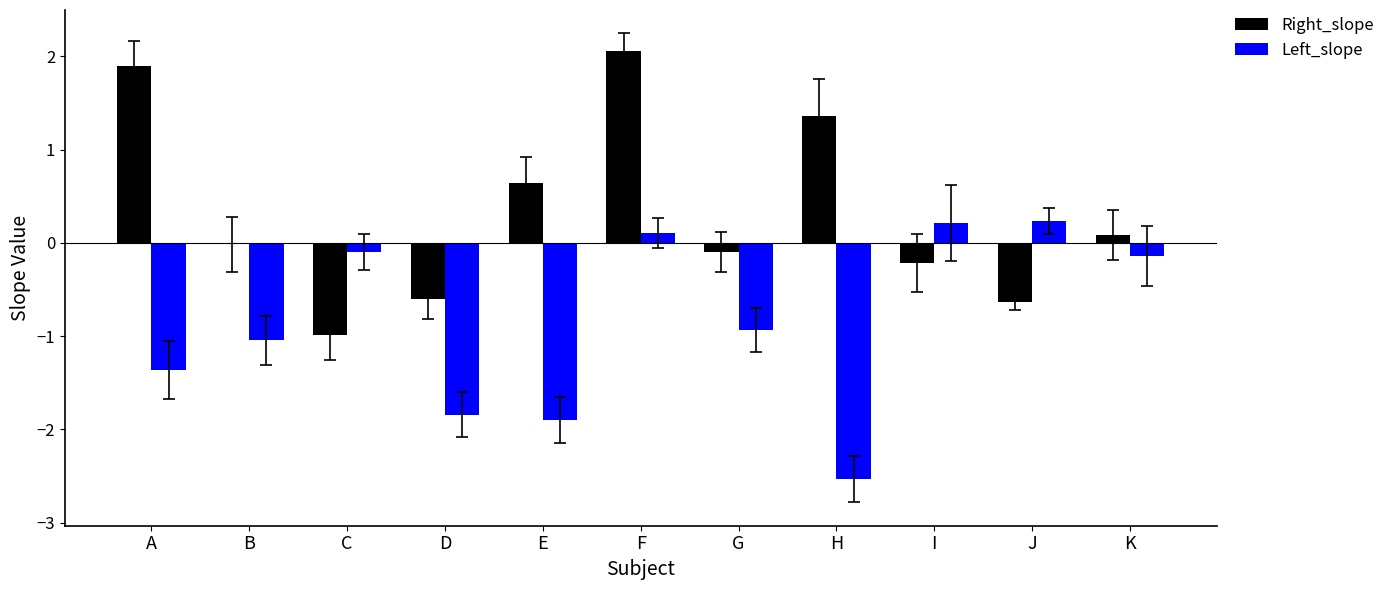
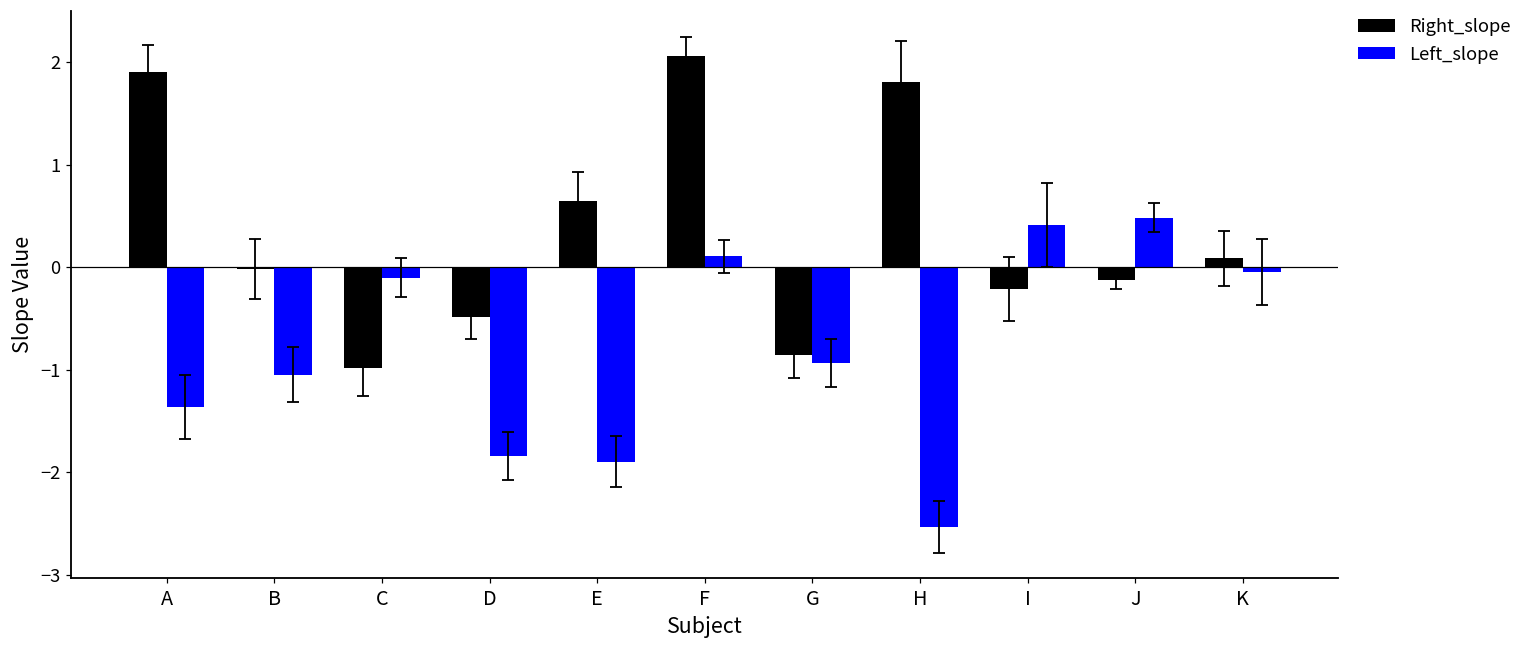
  {
    "Right_slope": {
      "A": 1.9,
      "C": -1.0,
-     "D": -0.6,
+     "D": -0.5,
      "E": 0.6,
      "F": 2.1,
-     "G": -0.1,
-     "H": 1.4,
+     "G": -0.9,
+     "H": 1.8,
      "I": -0.2,
-     "J": -0.6,
+     "J": -0.1,
      "K": 0.1
    },
    "Left_slope": {
      "A": -1.4,
      "B": -1.0,
      "C": -0.1,
      "D": -1.8,
      "E": -1.9,
      "F": 0.1,
      "G": -0.9,
      "H": -2.5,
-     "I": 0.2,
-     "J": 0.2,
-     "K": -0.1
+     "I": 0.4,
+     "J": 0.5,
+     "K": 0.0
    }
  }
